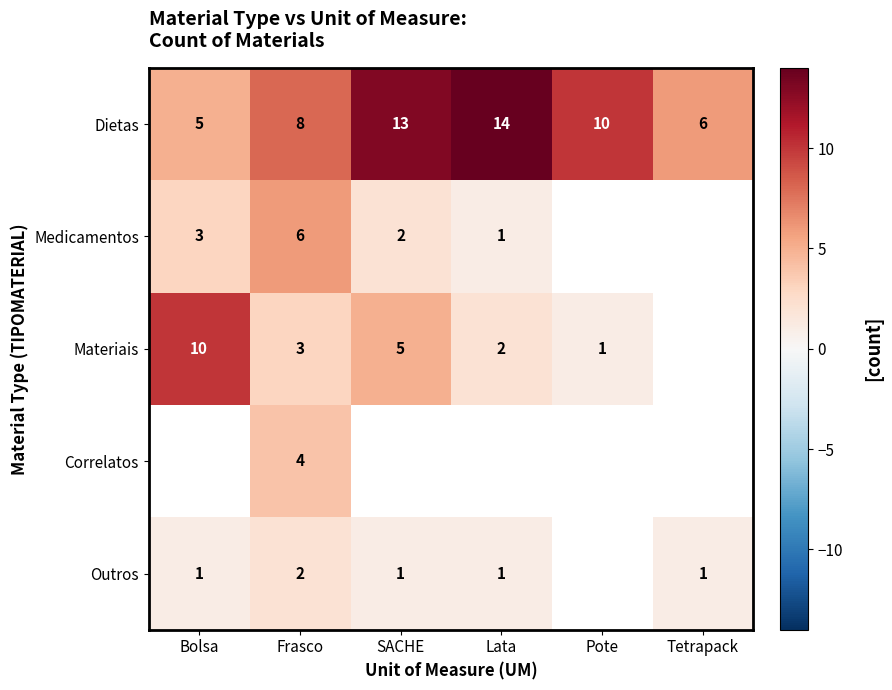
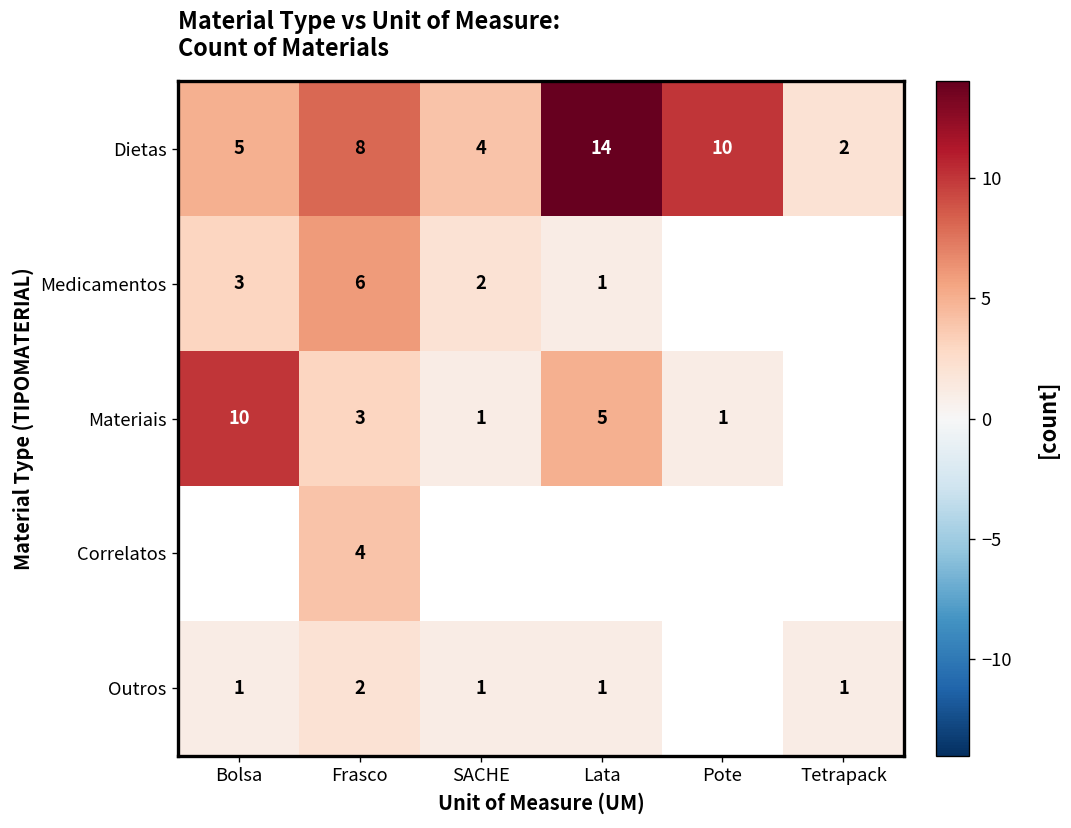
  {
    "Dietas": {
      "Bolsa": 5,
      "Frasco": 8,
-     "SACHE": 13,
+     "SACHE": 4,
      "Lata": 14,
      "Pote": 10,
-     "Tetrapack": 6
+     "Tetrapack": 2
    },
    "Medicamentos": {
      "Bolsa": 3,
      "Frasco": 6,
      "SACHE": 2,
      "Lata": 1
    },
    "Materiais": {
      "Bolsa": 10,
      "Frasco": 3,
-     "SACHE": 5,
-     "Lata": 2,
+     "SACHE": 1,
+     "Lata": 5,
      "Pote": 1
    },
    "Correlatos": {
      "Frasco": 4
    },
    "Outros": {
      "Bolsa": 1,
      "Frasco": 2,
      "SACHE": 1,
      "Lata": 1,
      "Tetrapack": 1
    }
  }
